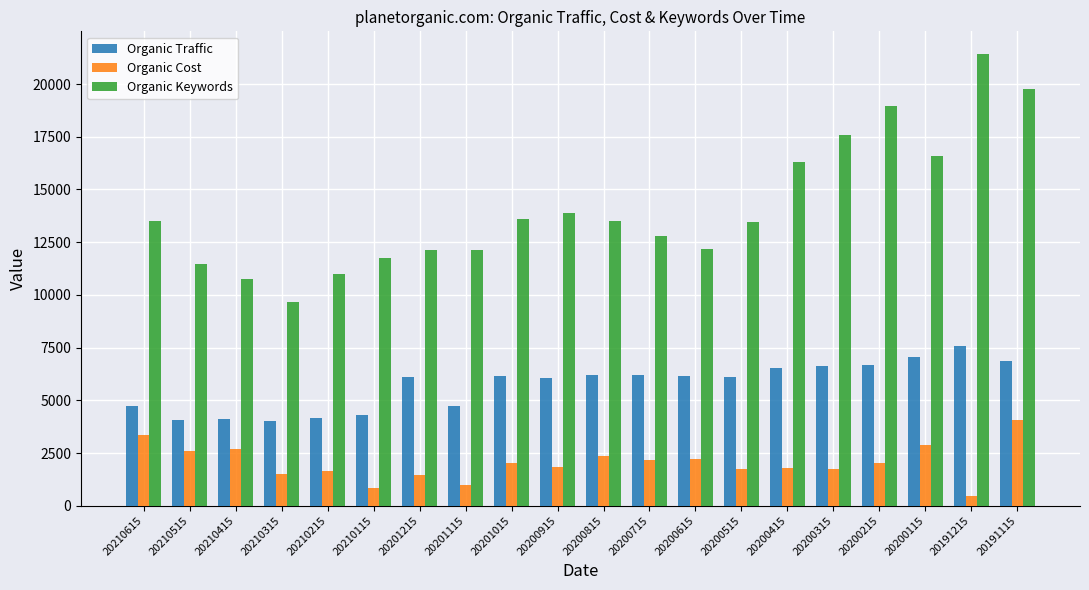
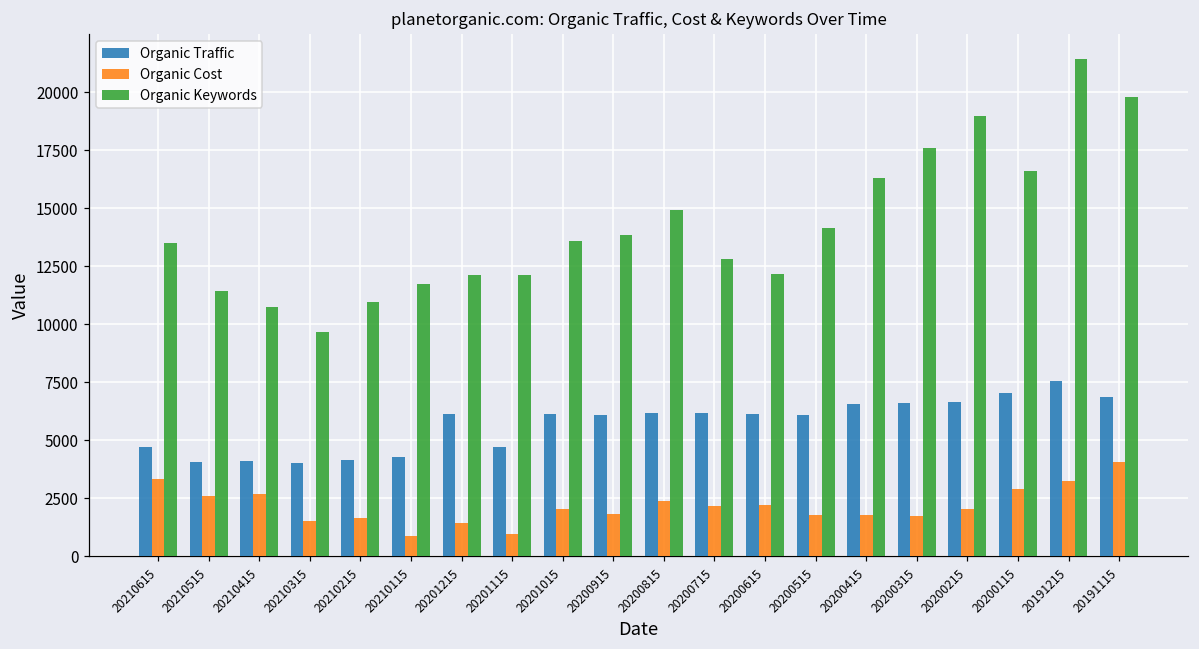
  {
    "Organic Traffic": {
      "20210615": 4700,
      "20210515": 4100,
      "20210415": 4100,
      "20210315": 4000,
      "20210215": 4100,
      "20210115": 4300,
      "20201215": 6100,
      "20201115": 4700,
      "20201015": 6100,
      "20200915": 6100,
      "20200815": 6200,
      "20200715": 6200,
      "20200615": 6100,
      "20200515": 6100,
      "20200415": 6600,
      "20200315": 6600,
      "20200215": 6700,
      "20200115": 7000,
      "20191215": 7600,
      "20191115": 6900
    },
    "Organic Cost": {
      "20210615": 3300,
      "20210515": 2600,
      "20210415": 2700,
      "20210315": 1500,
      "20210215": 1700,
      "20210115": 900,
      "20201215": 1400,
      "20201115": 1000,
      "20201015": 2000,
      "20200915": 1800,
      "20200815": 2400,
      "20200715": 2200,
      "20200615": 2200,
      "20200515": 1800,
      "20200415": 1800,
      "20200315": 1700,
      "20200215": 2000,
      "20200115": 2900,
-     "20191215": 500,
+     "20191215": 3200,
      "20191115": 4000
    },
    "Organic Keywords": {
      "20210615": 13500,
      "20210515": 11500,
      "20210415": 10700,
      "20210315": 9700,
      "20210215": 11000,
      "20210115": 11700,
      "20201215": 12100,
      "20201115": 12100,
      "20201015": 13600,
      "20200915": 13900,
-     "20200815": 13500,
+     "20200815": 14900,
      "20200715": 12800,
      "20200615": 12200,
-     "20200515": 13500,
+     "20200515": 14100,
      "20200415": 16300,
      "20200315": 17600,
      "20200215": 19000,
      "20200115": 16600,
      "20191215": 21400,
      "20191115": 19800
    }
  }
